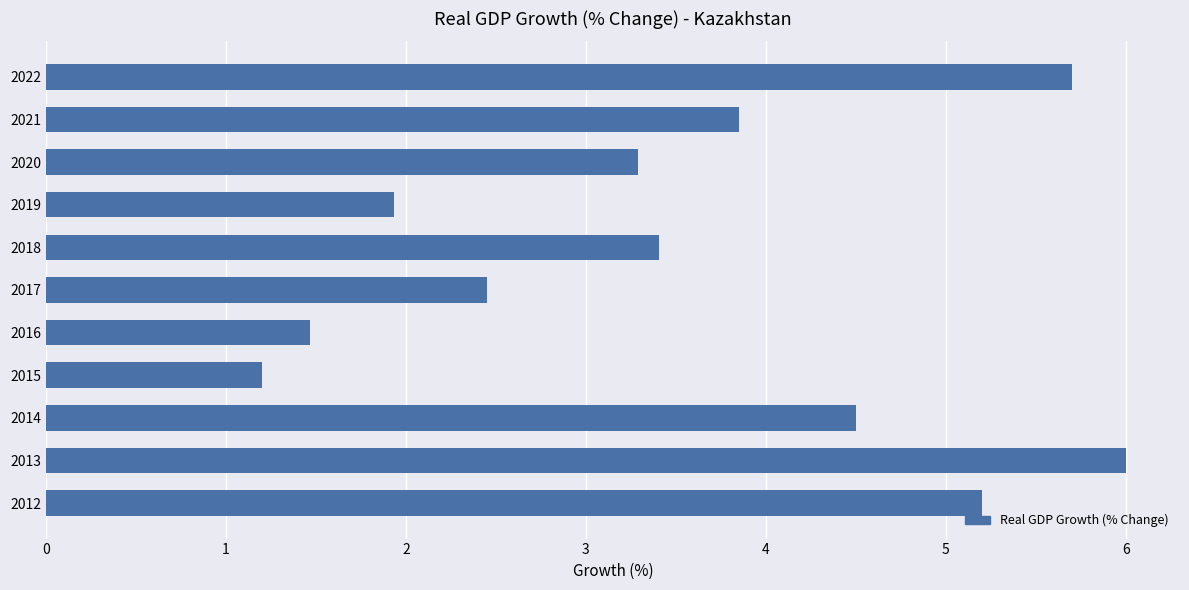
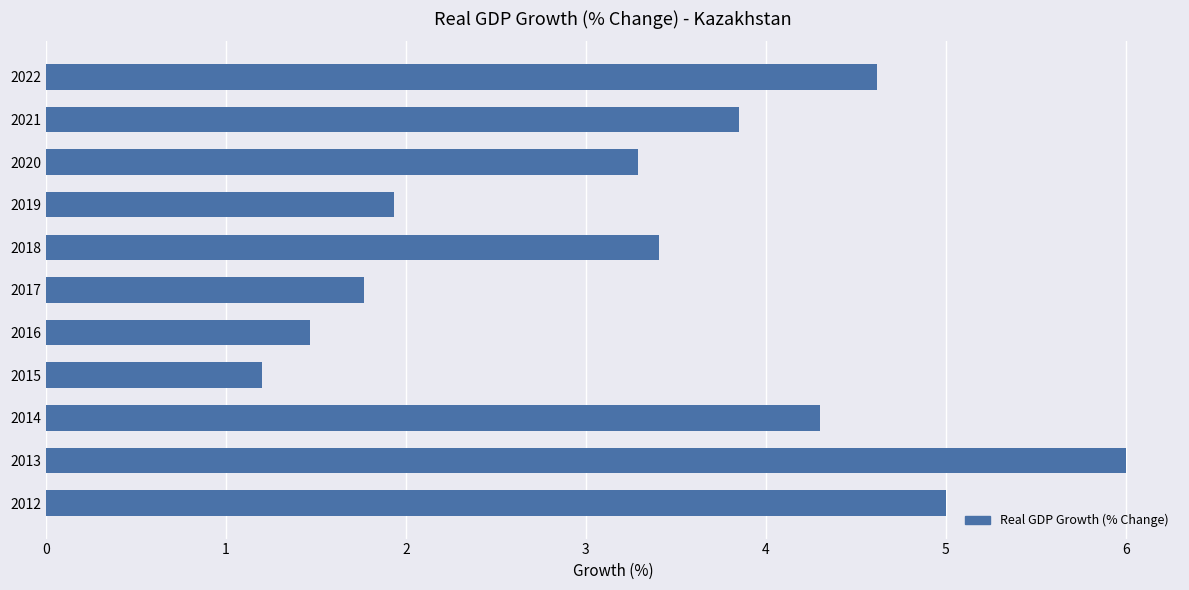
  {
-   "2022": 5.70,
+   "2022": 4.62,
    "2021": 3.85,
    "2020": 3.29,
    "2019": 1.94,
    "2018": 3.41,
-   "2017": 2.45,
+   "2017": 1.77,
    "2016": 1.47,
    "2015": 1.20,
-   "2014": 4.5,
+   "2014": 4.3,
    "2013": 6.00,
-   "2012": 5.2
+   "2012": 5.0
  }
